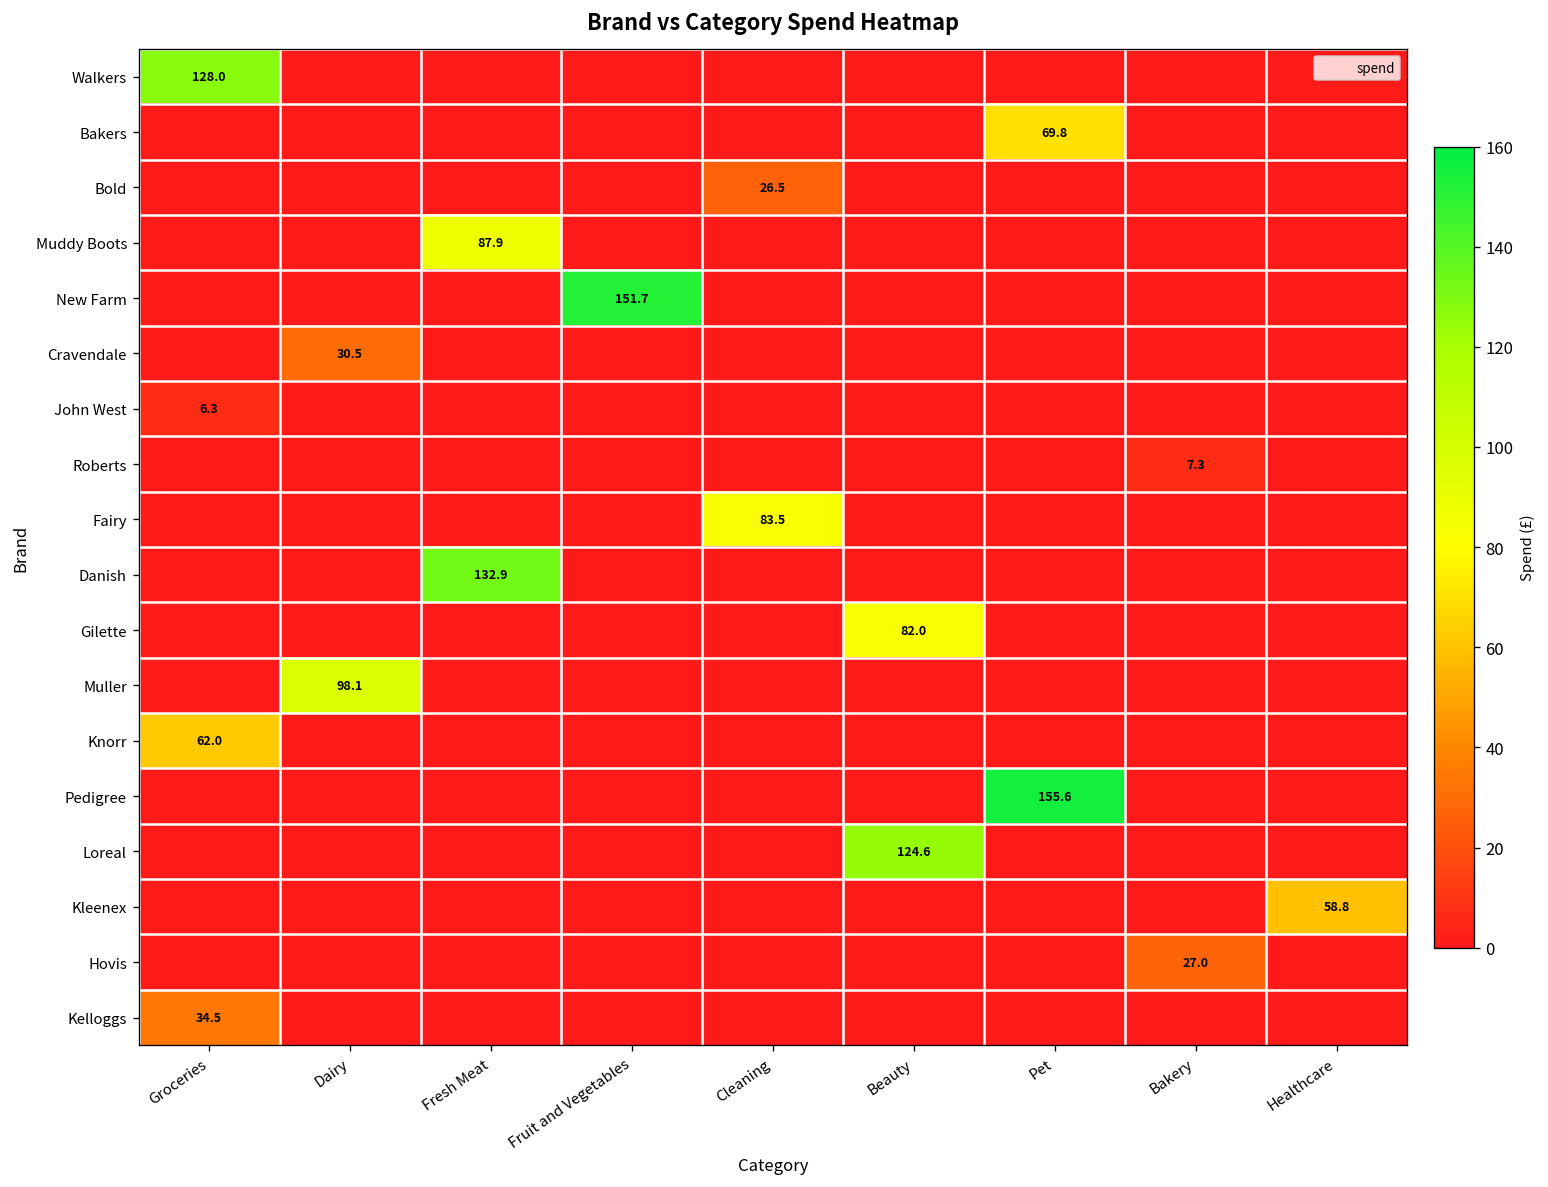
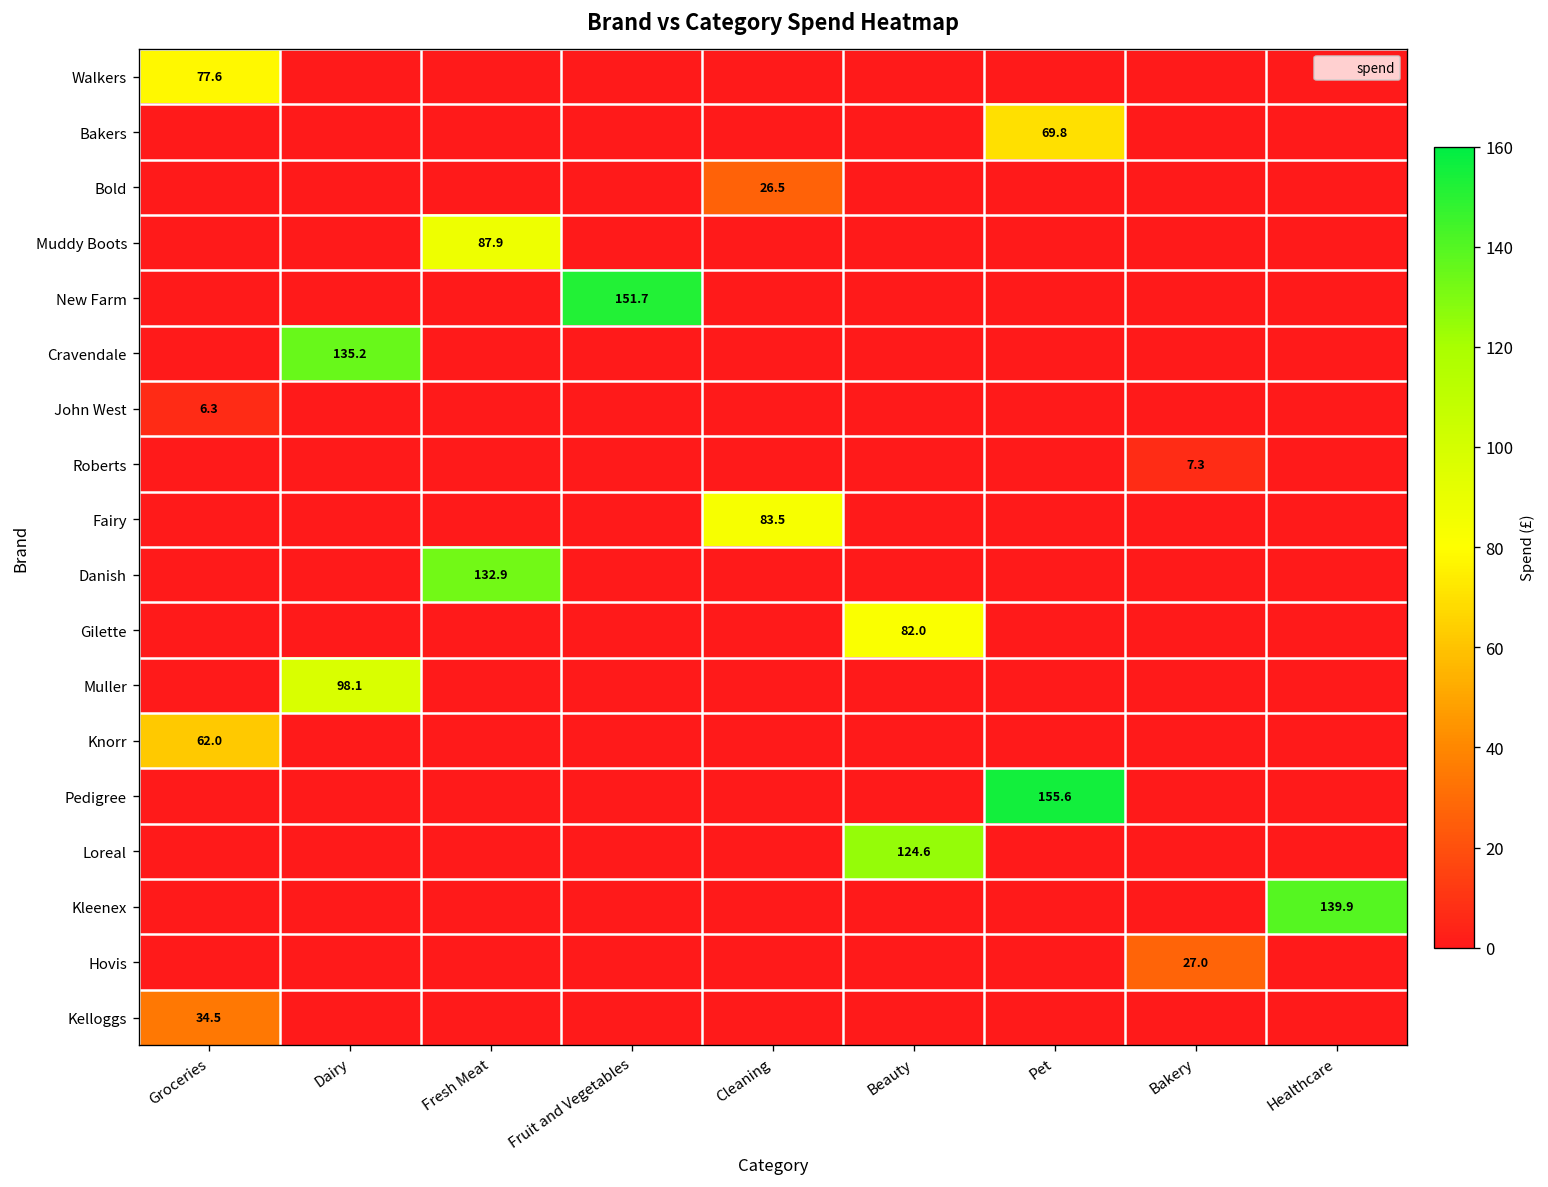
  {
    "Walkers": {
-     "Groceries": 128.0
+     "Groceries": 77.6
    },
    "Bakers": {
      "Pet": 69.8
    },
    "Bold": {
      "Cleaning": 26.5
    },
    "Muddy Boots": {
      "Fresh Meat": 87.9
    },
    "New Farm": {
      "Fruit and Vegetables": 151.7
    },
    "Cravendale": {
-     "Dairy": 30.5
+     "Dairy": 135.2
    },
    "John West": {
      "Groceries": 6.3
    },
    "Roberts": {
      "Bakery": 7.3
    },
    "Fairy": {
      "Cleaning": 83.5
    },
    "Danish": {
      "Fresh Meat": 132.9
    },
    "Gilette": {
      "Beauty": 82.0
    },
    "Muller": {
      "Dairy": 98.1
    },
    "Knorr": {
      "Groceries": 62.0
    },
    "Pedigree": {
      "Pet": 155.6
    },
    "Loreal": {
      "Beauty": 124.6
    },
    "Kleenex": {
-     "Healthcare": 58.8
+     "Healthcare": 139.9
    },
    "Hovis": {
      "Bakery": 27.0
    },
    "Kelloggs": {
      "Groceries": 34.5
    }
  }
